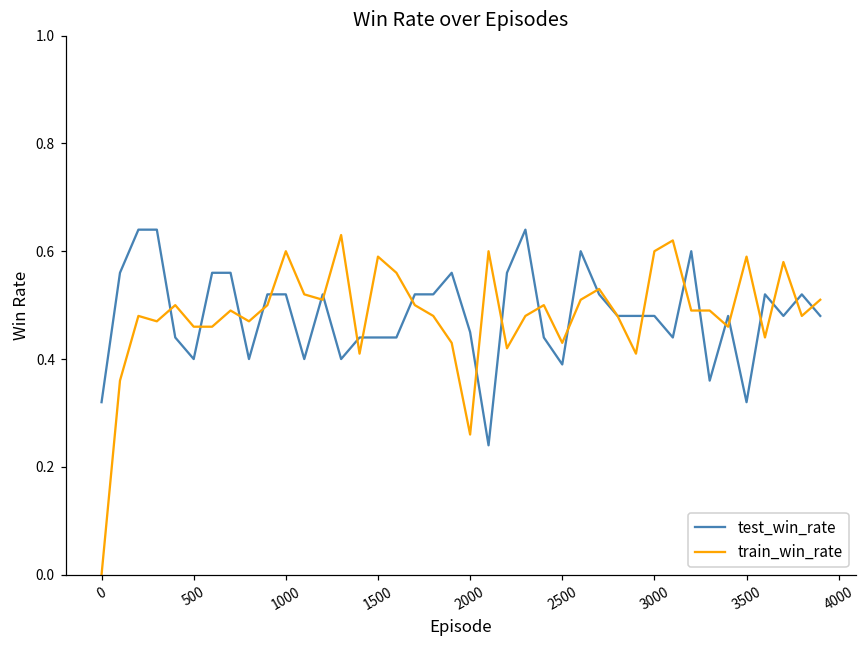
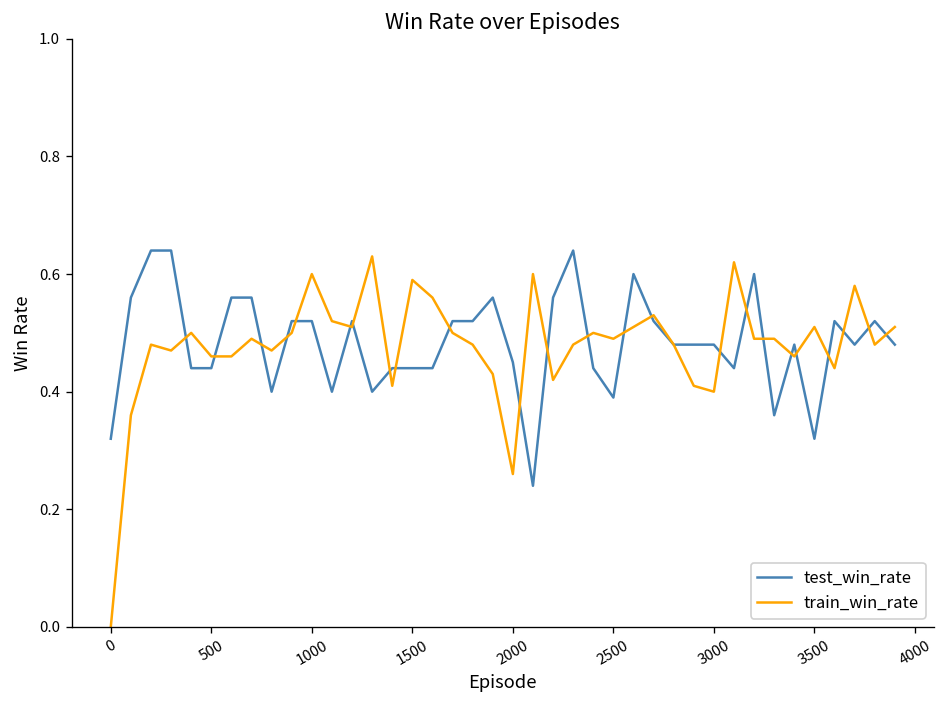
  {
    "test_win_rate": {
      "0": 0.32,
-     "500": 0.40,
+     "500": 0.44,
      "1000": 0.52,
      "1500": 0.44,
      "2000": 0.45,
      "2500": 0.39,
      "3000": 0.48,
      "3500": 0.32
    },
    "train_win_rate": {
      "0": 0.00,
      "500": 0.46,
      "1000": 0.60,
      "1500": 0.59,
      "2000": 0.26,
-     "2500": 0.43,
-     "3000": 0.6,
-     "3500": 0.59
+     "2500": 0.49,
+     "3000": 0.4,
+     "3500": 0.51
    }
  }
